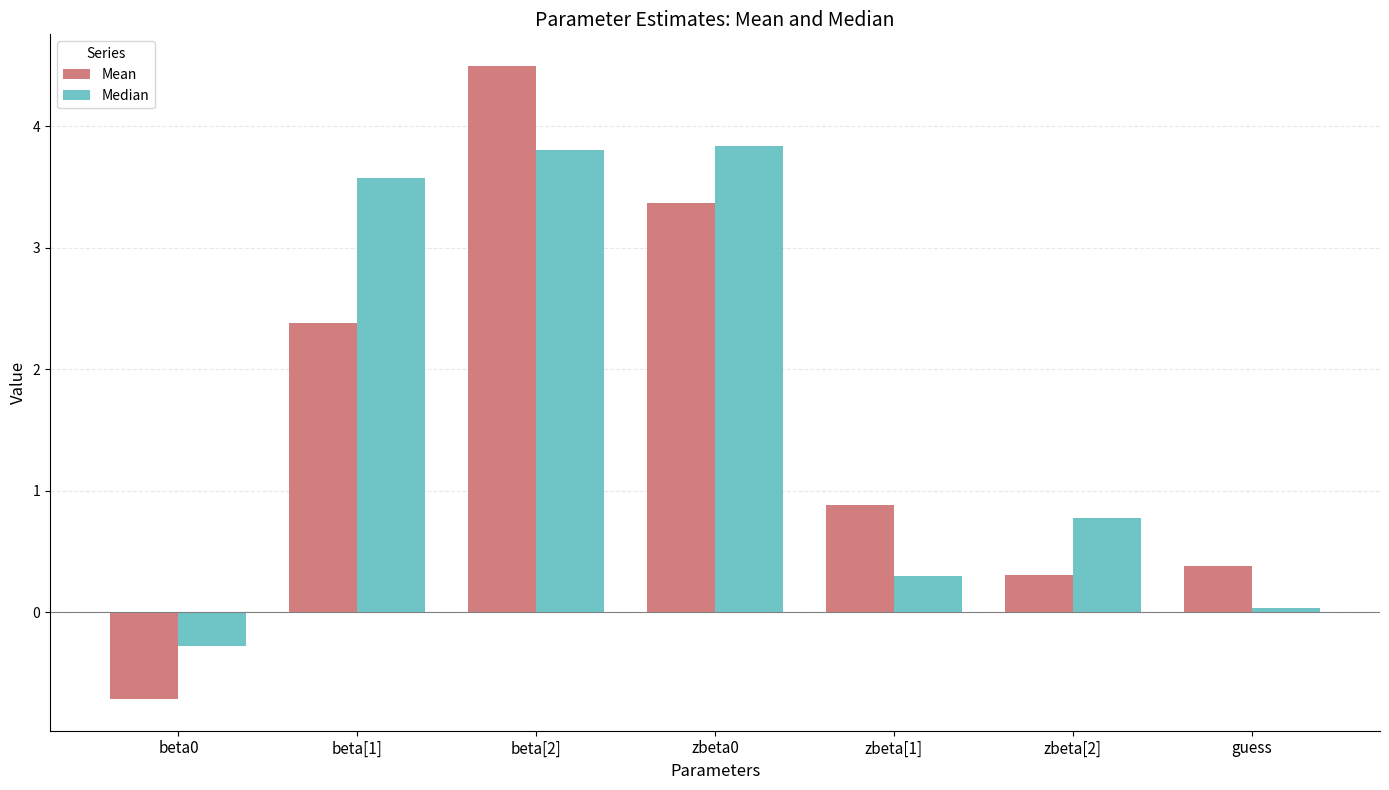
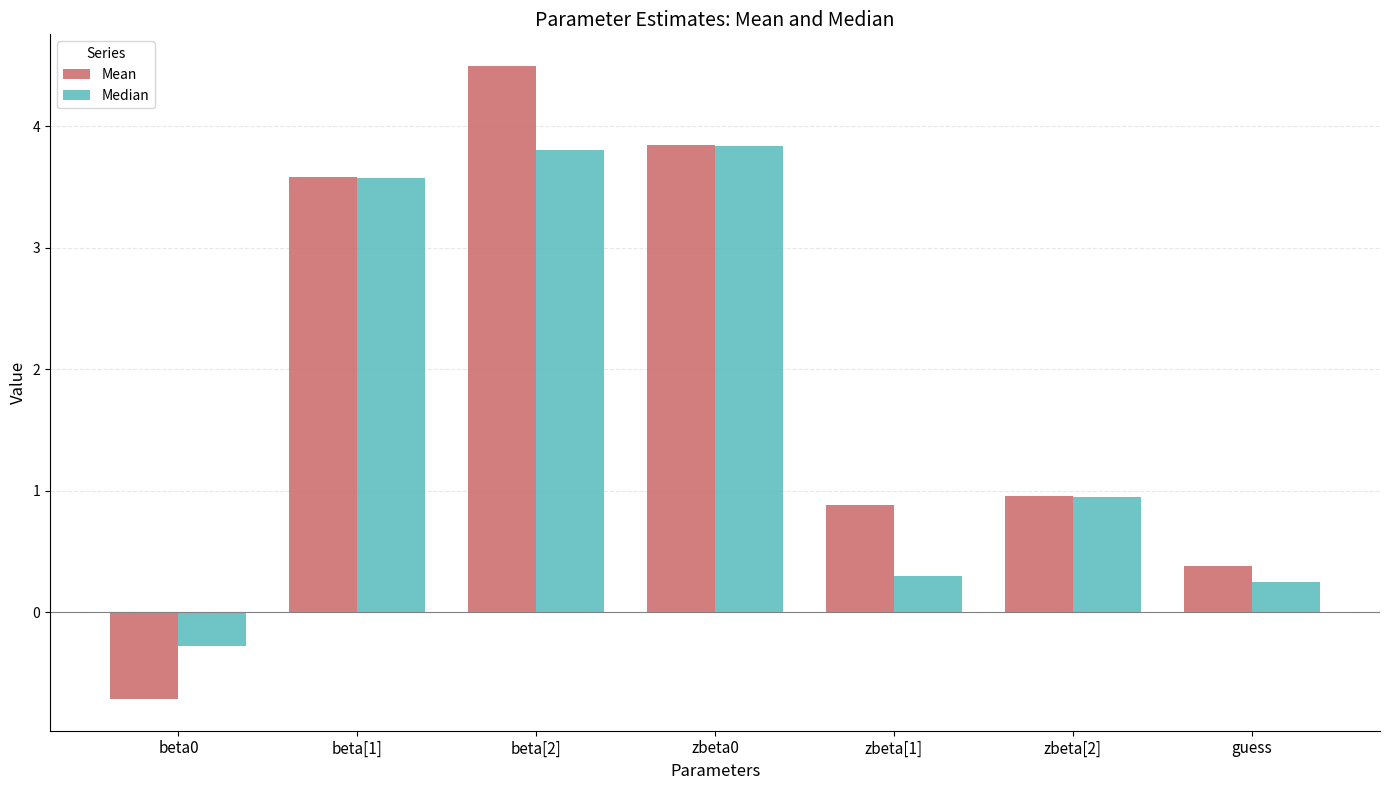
  {
    "Mean": {
      "beta0": -0.72,
-     "beta[1]": 2.38,
+     "beta[1]": 3.58,
      "beta[2]": 4.49,
-     "zbeta0": 3.37,
+     "zbeta0": 3.84,
      "zbeta[1]": 0.88,
-     "zbeta[2]": 0.30,
+     "zbeta[2]": 0.95,
      "guess": 0.38
    },
    "Median": {
      "beta0": -0.27,
      "beta[1]": 3.57,
      "beta[2]": 3.81,
      "zbeta0": 3.84,
      "zbeta[1]": 0.30,
-     "zbeta[2]": 0.78,
-     "guess": 0.03
+     "zbeta[2]": 0.95,
+     "guess": 0.25
    }
  }
